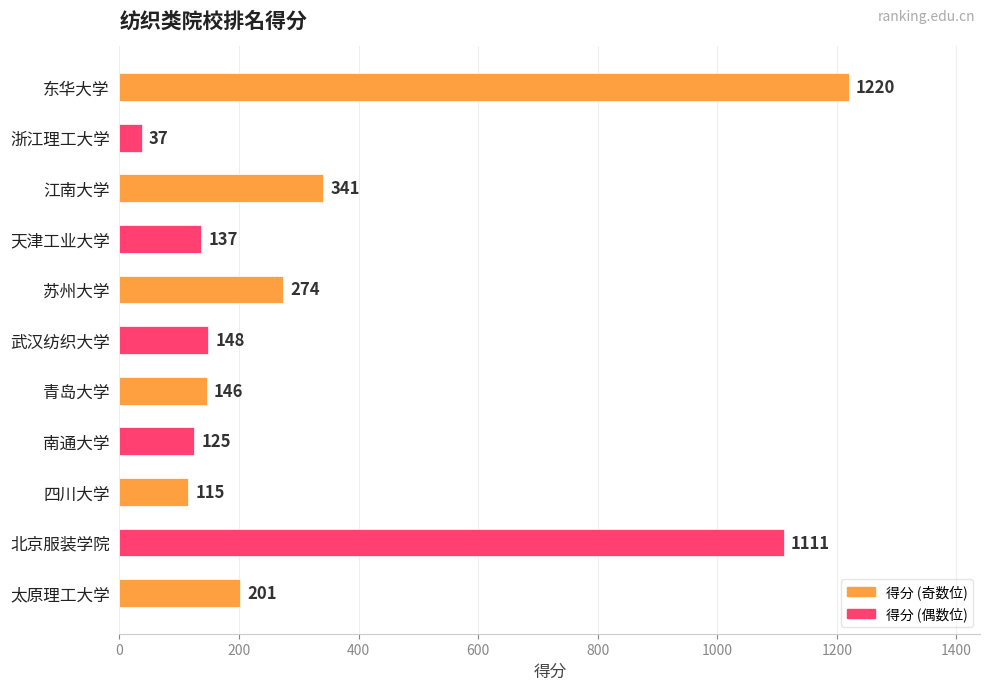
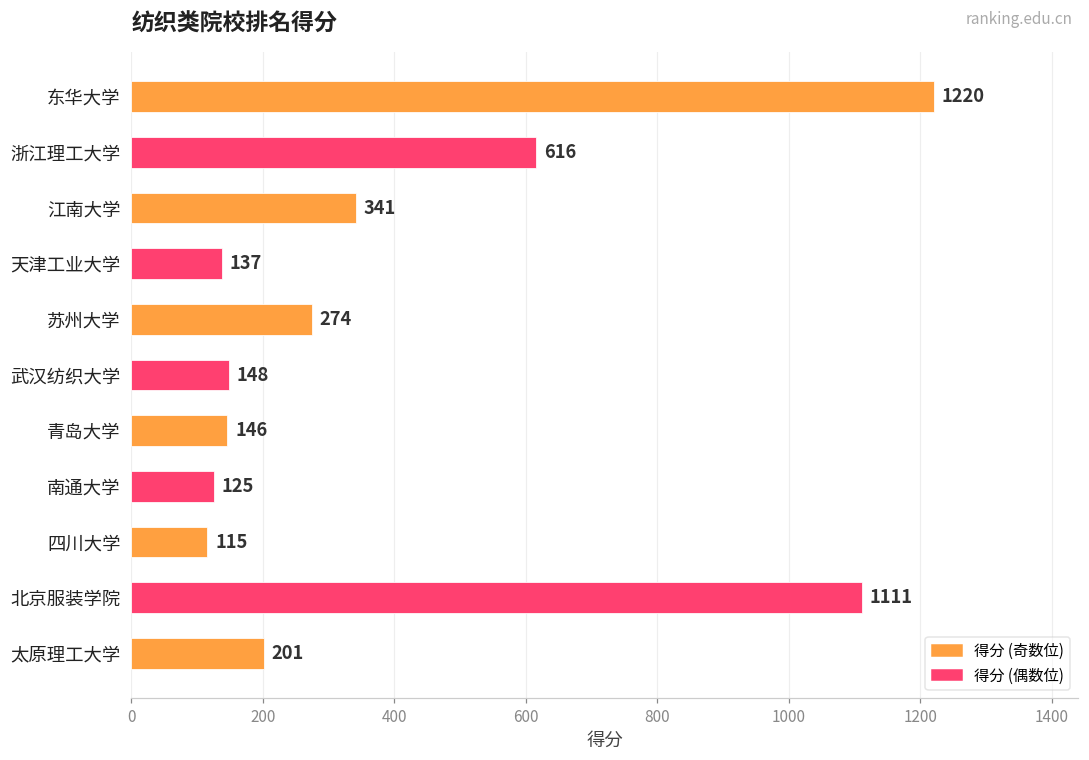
  {
    "东华大学": 1220,
-   "浙江理工大学": 37,
+   "浙江理工大学": 616,
    "江南大学": 341,
    "天津工业大学": 137,
    "苏州大学": 274,
    "武汉纺织大学": 148,
    "青岛大学": 146,
    "南通大学": 125,
    "四川大学": 115,
    "北京服装学院": 1111,
    "太原理工大学": 201
  }
